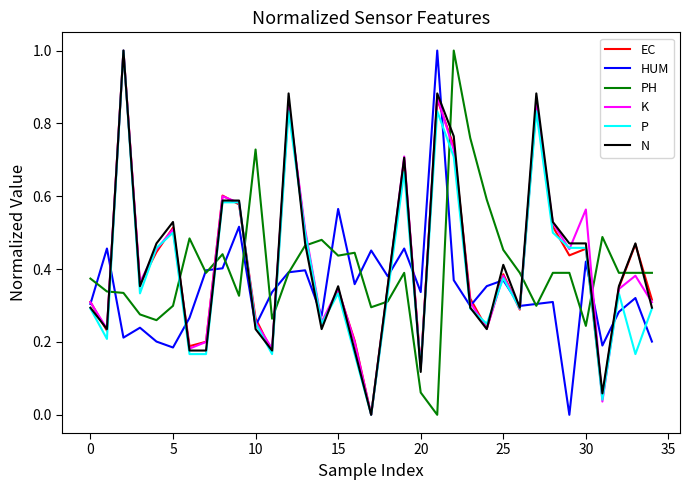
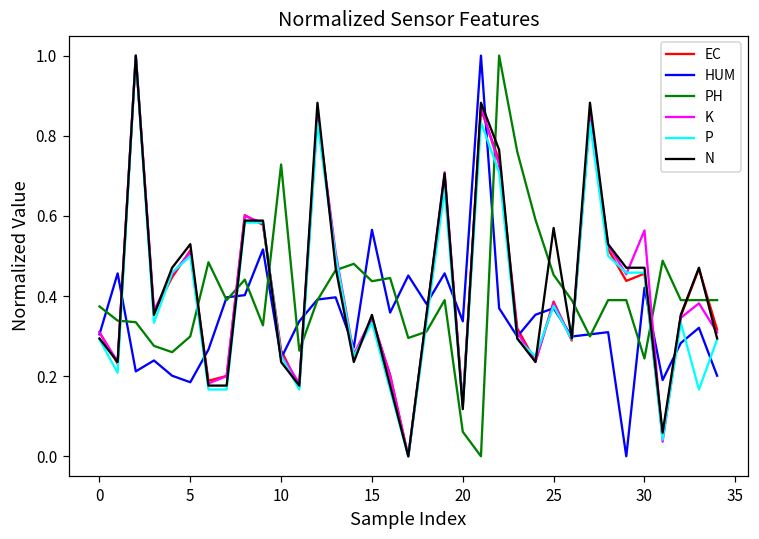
  {
    "EC": {
      "10": 0.26
    },
    "HUM": {
      "5": 0.18,
      "15": 0.57,
      "20": 0.34,
      "30": 0.42
    },
    "PH": {
      "0": 0.37,
      "5": 0.30,
      "10": 0.73,
      "15": 0.44,
      "20": 0.06,
      "25": 0.45,
      "30": 0.24
    },
    "K": {
      "30": 0.56
    },
    "P": {
      "5": 0.50,
      "15": 0.33
    },
    "N": {
      "5": 0.53,
      "10": 0.24,
      "15": 0.35,
      "20": 0.12,
-     "25": 0.41,
+     "25": 0.57,
      "30": 0.47
    }
  }
